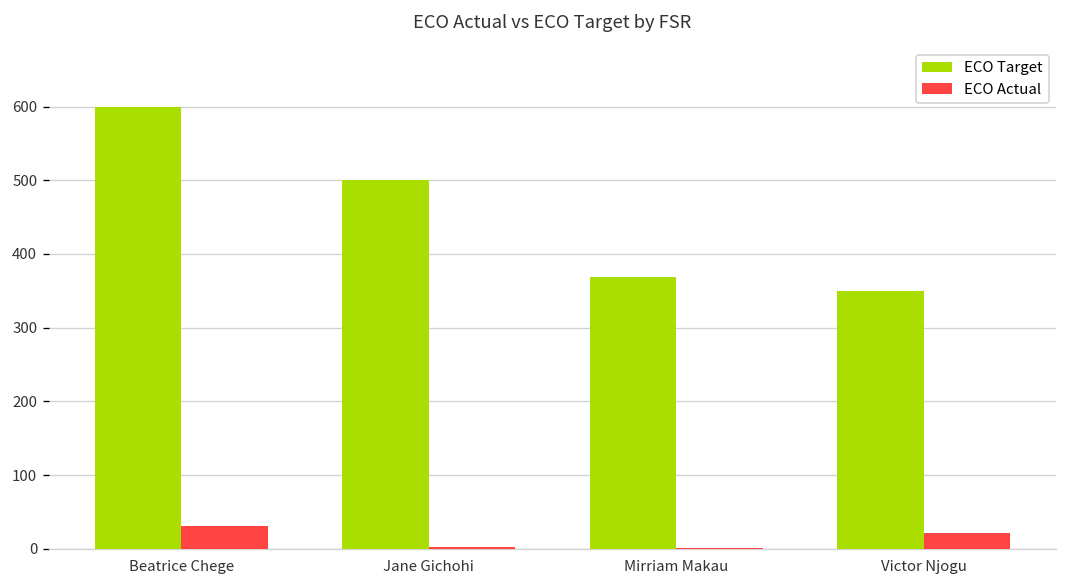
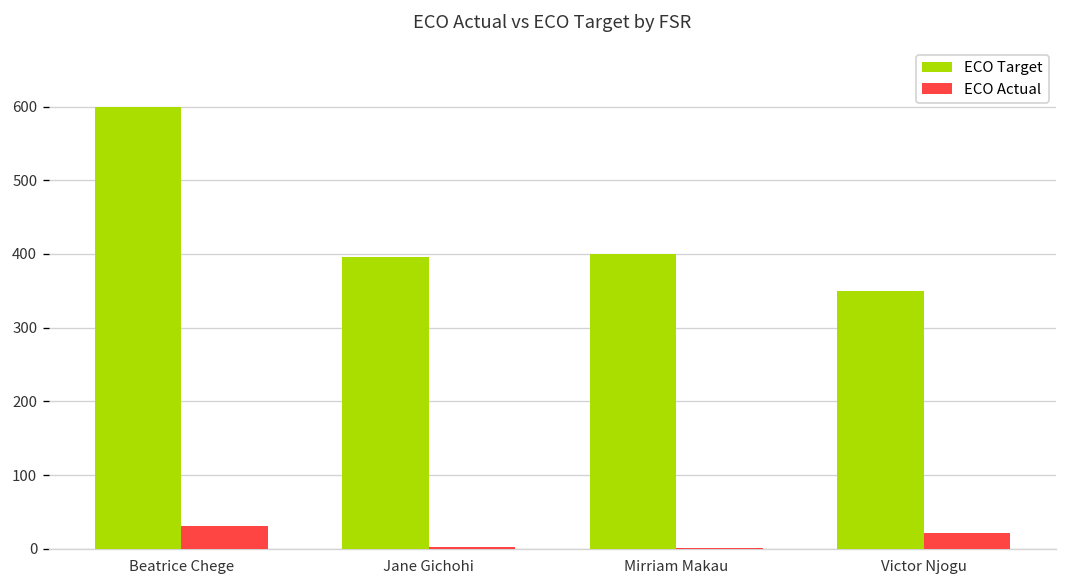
  {
    "ECO Target": {
      "Beatrice Chege": 600,
-     "Jane Gichohi": 500,
-     "Mirriam Makau": 370,
+     "Jane Gichohi": 400,
+     "Mirriam Makau": 400,
      "Victor Njogu": 350
    },
    "ECO Actual": {
      "Beatrice Chege": 30,
      "Victor Njogu": 20
    }
  }
